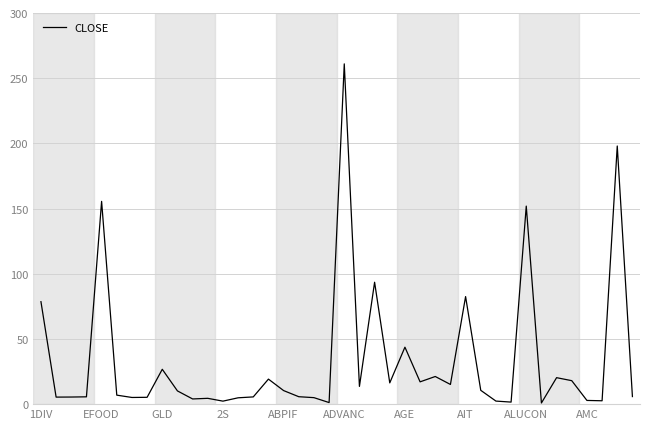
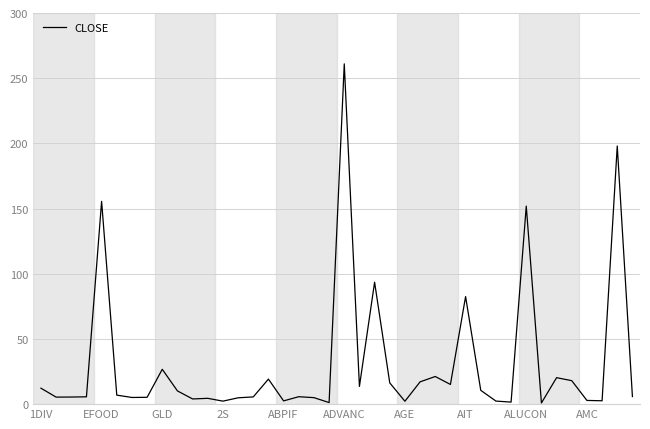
  {
-   "1DIV": 79,
+   "1DIV": 12,
    "EFOOD": 156,
    "GLD": 27,
    "2S": 2,
-   "ABPIF": 10,
+   "ABPIF": 3,
    "ADVANC": 261,
-   "AGE": 44,
+   "AGE": 2,
    "AIT": 83,
    "ALUCON": 152,
    "AMC": 3
  }
